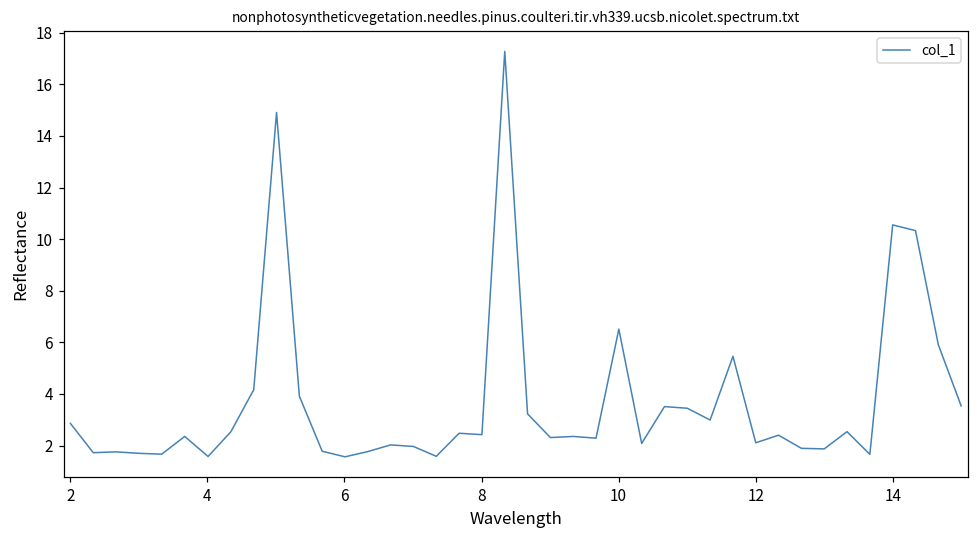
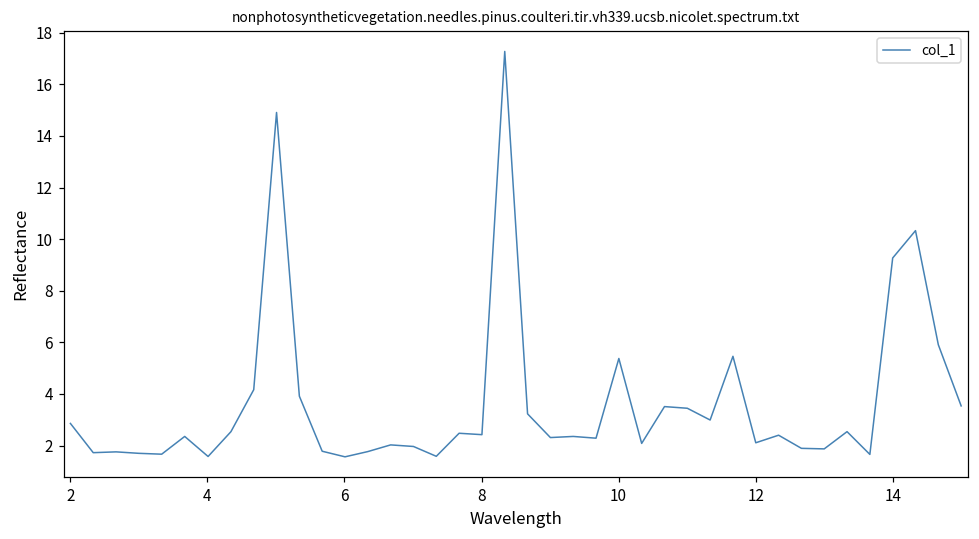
  {
    "2": 2.9,
    "8": 2.4,
-   "10": 6.5,
+   "10": 5.4,
    "12": 2.1,
-   "14": 10.6
+   "14": 9.3
  }
